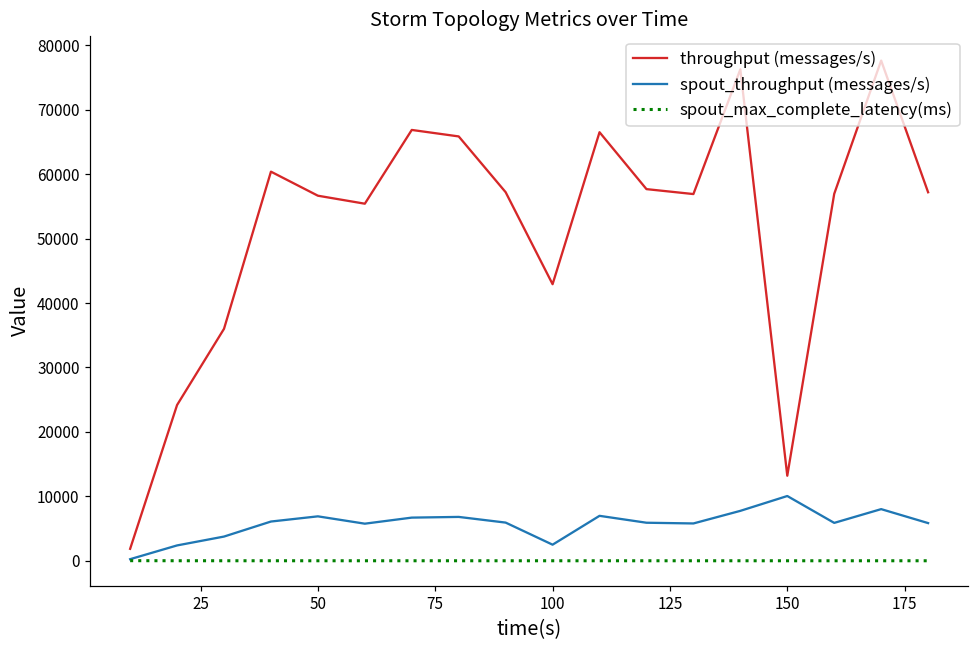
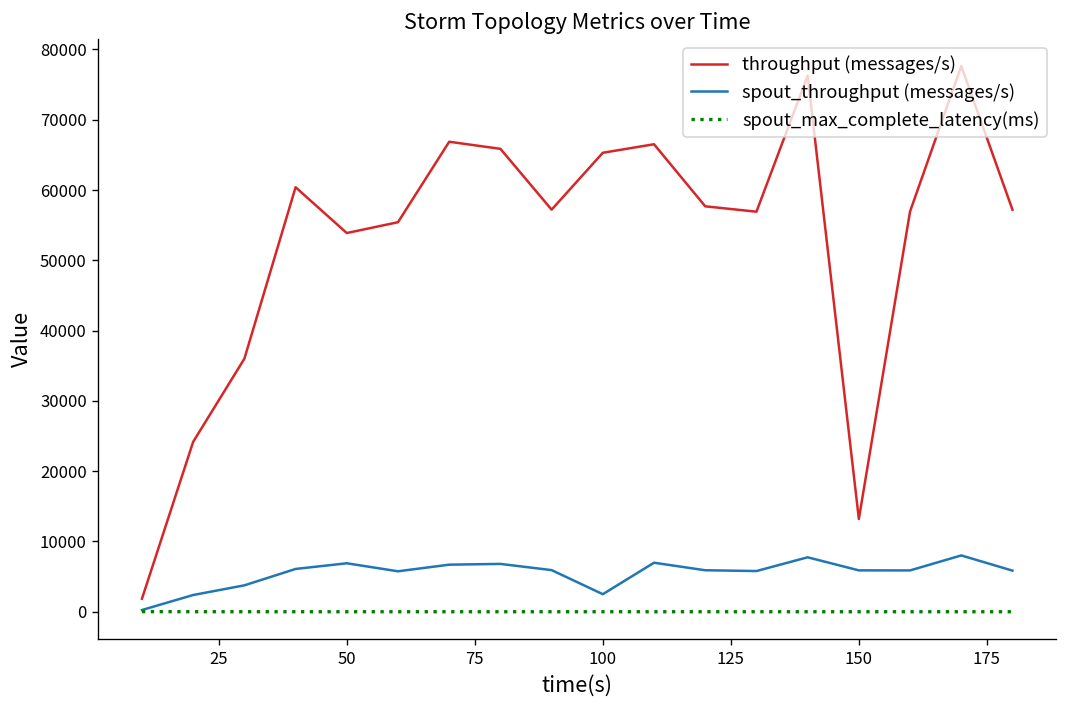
  {
    "throughput (messages/s)": {
-     "50": 57000,
-     "100": 43000,
+     "50": 54000,
+     "100": 65000,
      "150": 13000
    },
    "spout_throughput (messages/s)": {
      "50": 7000,
      "100": 2000,
-     "150": 10000
+     "150": 6000
    },
    "spout_max_complete_latency(ms)": {
      "50": 0,
      "100": 0,
      "150": 0
    }
  }
